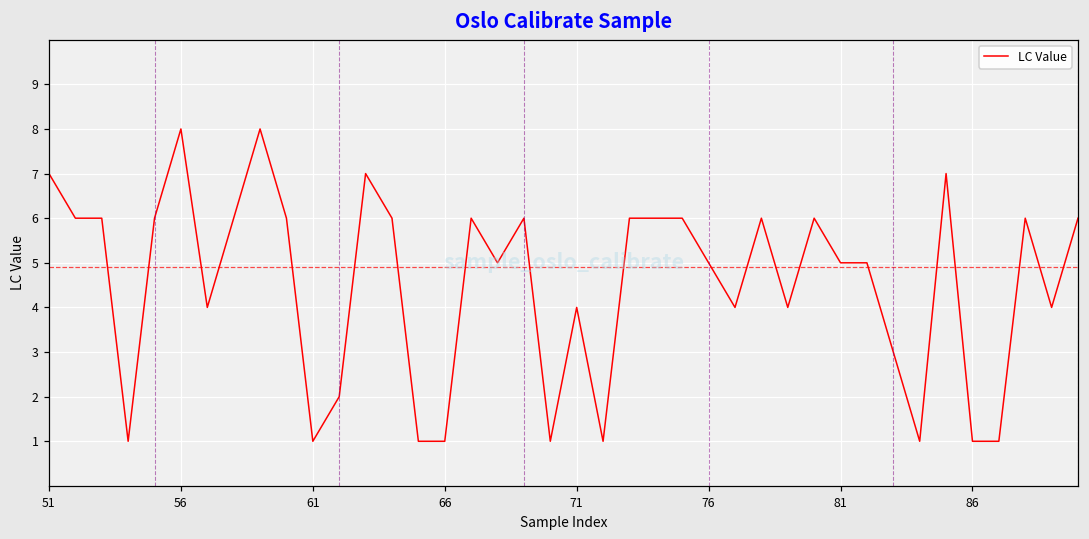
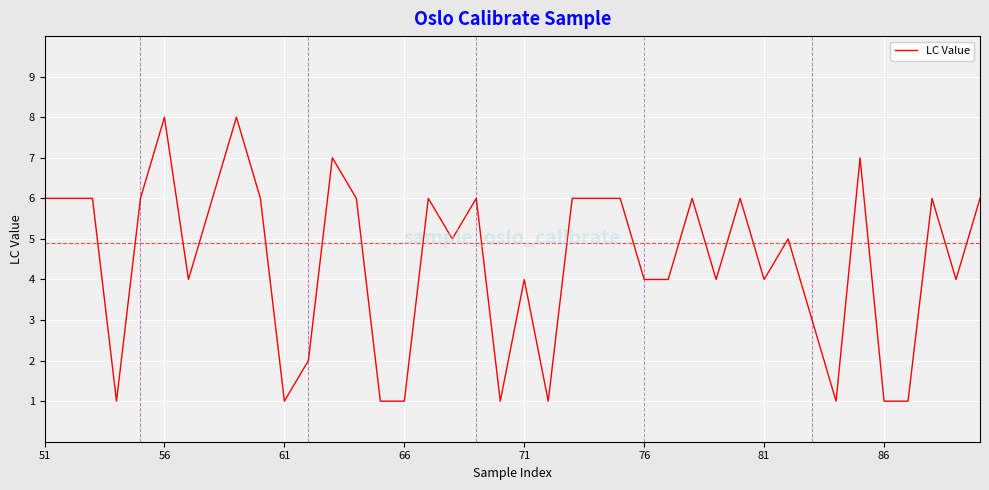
  {
-   "51": 7,
+   "51": 6,
    "56": 8,
    "61": 1,
    "66": 1,
    "71": 4,
-   "76": 5,
-   "81": 5,
+   "76": 4,
+   "81": 4,
    "86": 1
  }
